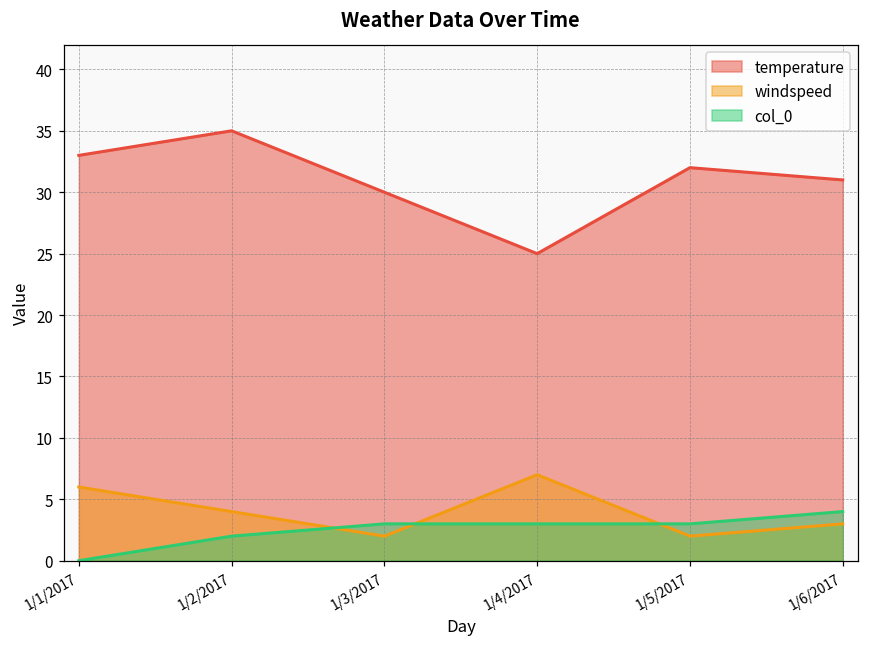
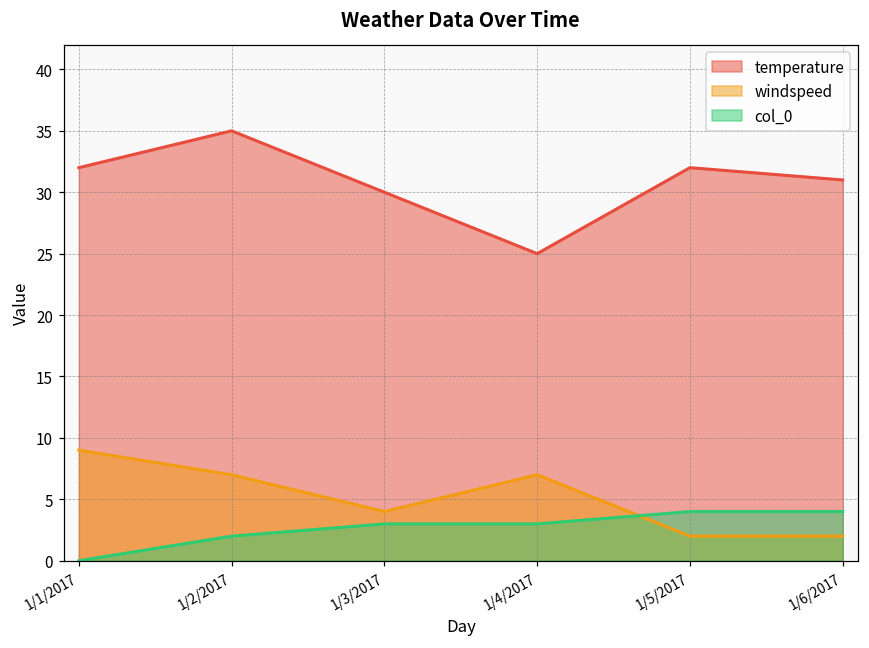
  {
    "temperature": {
-     "1/1/2017": 33,
+     "1/1/2017": 32,
      "1/2/2017": 35,
      "1/3/2017": 30,
      "1/4/2017": 25,
      "1/5/2017": 32,
      "1/6/2017": 31
    },
    "windspeed": {
-     "1/1/2017": 6,
-     "1/2/2017": 4,
-     "1/3/2017": 2,
+     "1/1/2017": 9,
+     "1/2/2017": 7,
+     "1/3/2017": 4,
      "1/4/2017": 7,
      "1/5/2017": 2,
-     "1/6/2017": 3
+     "1/6/2017": 2
    },
    "col_0": {
      "1/1/2017": 0,
      "1/2/2017": 2,
      "1/3/2017": 3,
      "1/4/2017": 3,
-     "1/5/2017": 3,
+     "1/5/2017": 4,
      "1/6/2017": 4
    }
  }
